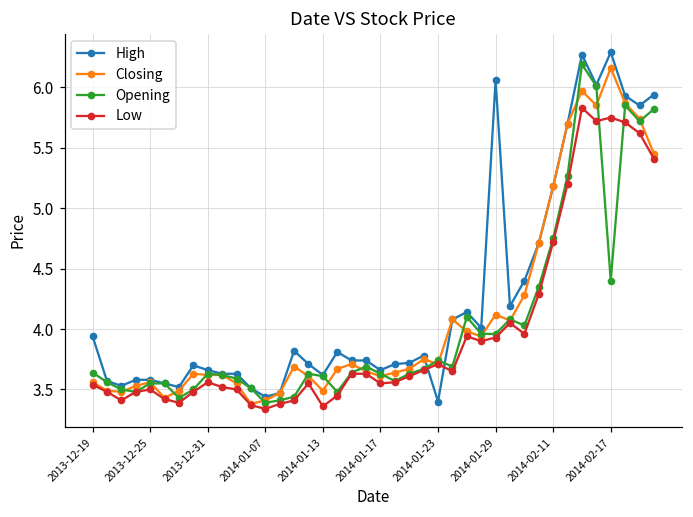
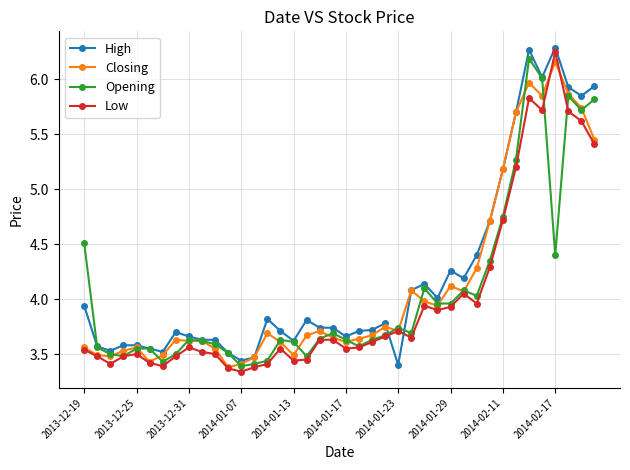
  {
    "High": {
      "2013-12-19": 3.94,
      "2013-12-31": 3.66,
      "2014-01-07": 3.44,
      "2014-01-17": 3.66,
      "2014-01-23": 3.40,
-     "2014-01-29": 6.06,
+     "2014-01-29": 4.26,
      "2014-02-17": 6.29
    },
    "Closing": {
      "2014-01-13": 3.49,
      "2014-01-29": 4.12,
      "2014-02-17": 6.16
    },
    "Opening": {
-     "2013-12-19": 3.64,
+     "2013-12-19": 4.51,
      "2014-01-23": 3.74,
      "2014-01-29": 3.96,
      "2014-02-11": 4.75,
      "2014-02-17": 4.40
    },
    "Low": {
      "2013-12-25": 3.50,
      "2013-12-31": 3.56,
      "2014-01-07": 3.34,
-     "2014-01-13": 3.36,
+     "2014-01-13": 3.44,
      "2014-01-17": 3.55,
      "2014-01-29": 3.93,
      "2014-02-11": 4.72,
-     "2014-02-17": 5.75
+     "2014-02-17": 6.25
    }
  }
